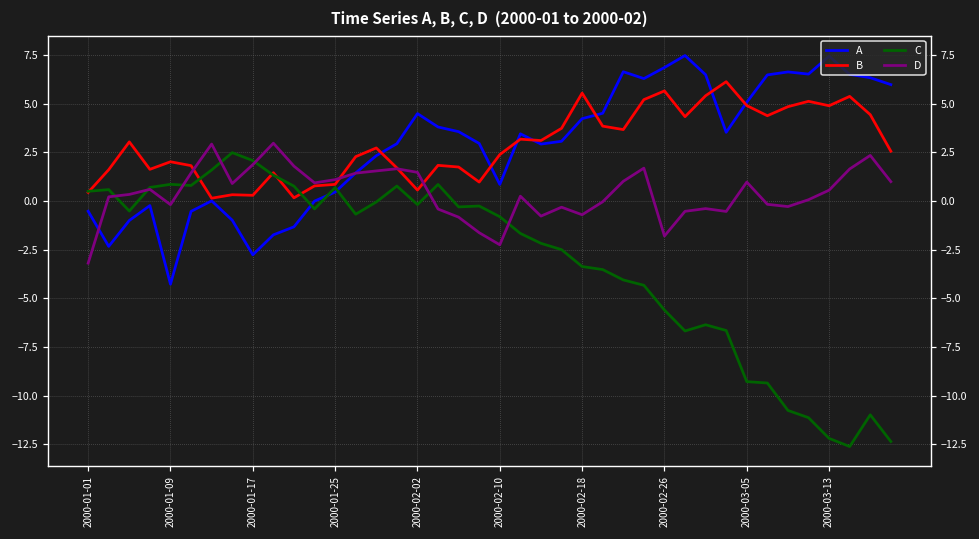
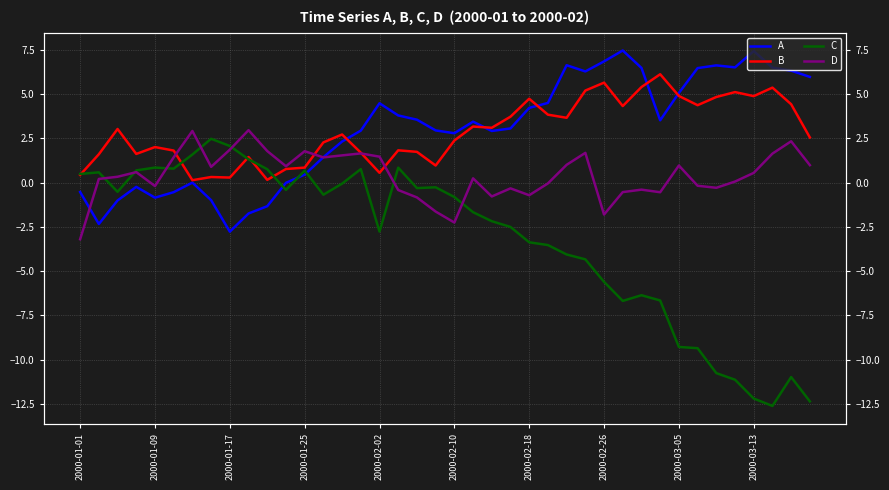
  {
    "A": {
      "2000-01-01": -0.5,
-     "2000-01-09": -4.3,
+     "2000-01-09": -0.9,
      "2000-01-17": -2.8,
      "2000-01-25": 0.5,
      "2000-02-02": 4.5,
-     "2000-02-10": 0.8,
+     "2000-02-10": 2.8,
      "2000-02-18": 4.2,
      "2000-02-26": 6.8,
      "2000-03-05": 5.1
    },
    "B": {
      "2000-01-09": 2.0,
      "2000-01-17": 0.3,
      "2000-01-25": 0.8,
      "2000-02-02": 0.6,
      "2000-02-10": 2.4,
-     "2000-02-18": 5.5,
+     "2000-02-18": 4.7,
      "2000-02-26": 5.6,
      "2000-03-05": 4.9,
      "2000-03-13": 4.9
    },
    "C": {
      "2000-01-09": 0.8,
      "2000-01-17": 2.1,
      "2000-01-25": 0.7,
-     "2000-02-02": -0.2,
+     "2000-02-02": -2.8,
      "2000-02-10": -0.8,
      "2000-02-18": -3.4,
      "2000-02-26": -5.6,
      "2000-03-05": -9.3,
      "2000-03-13": -12.2
    },
    "D": {
      "2000-01-01": -3.2,
      "2000-01-09": -0.2,
      "2000-01-17": 1.9,
-     "2000-01-25": 1.1,
+     "2000-01-25": 1.8,
      "2000-02-02": 1.5,
      "2000-02-10": -2.3,
      "2000-02-18": -0.7,
      "2000-02-26": -1.8,
      "2000-03-05": 1.0,
      "2000-03-13": 0.5
    }
  }
